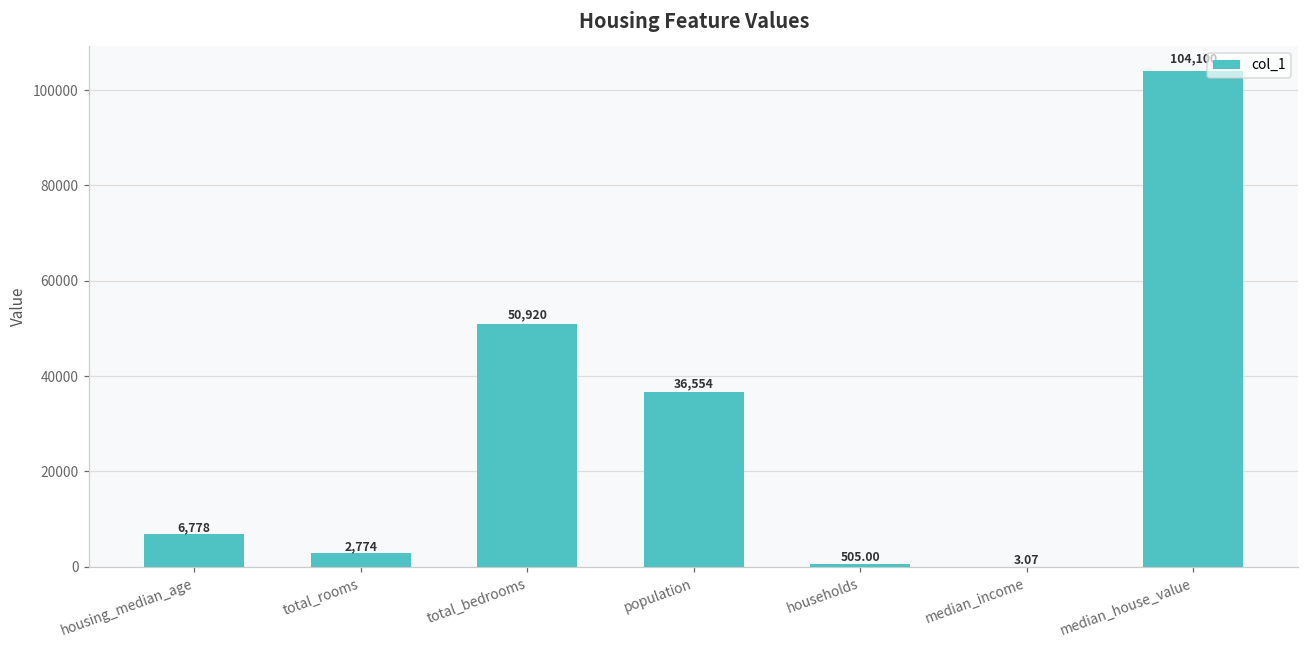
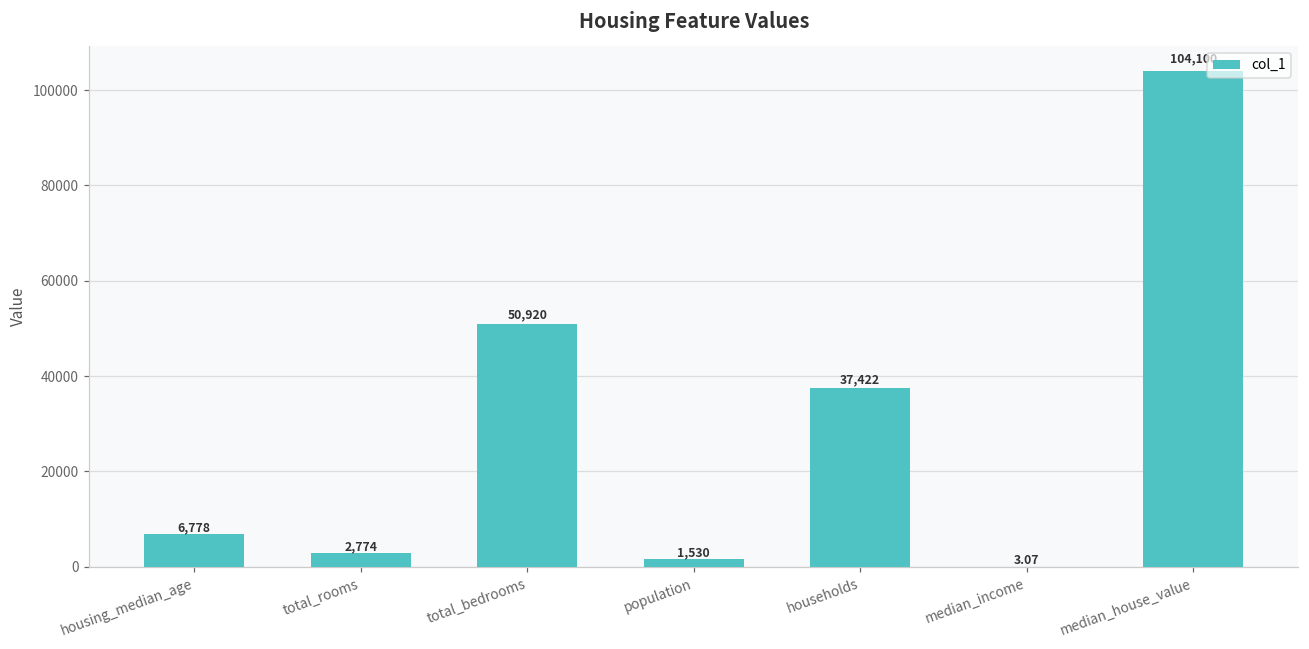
  {
    "housing_median_age": "6,778",
    "total_rooms": "2,774",
    "total_bedrooms": "50,920",
-   "population": "36,554",
-   "households": "505.00",
+   "population": "1,530",
+   "households": "37,422",
    "median_income": "3.07"
  }
